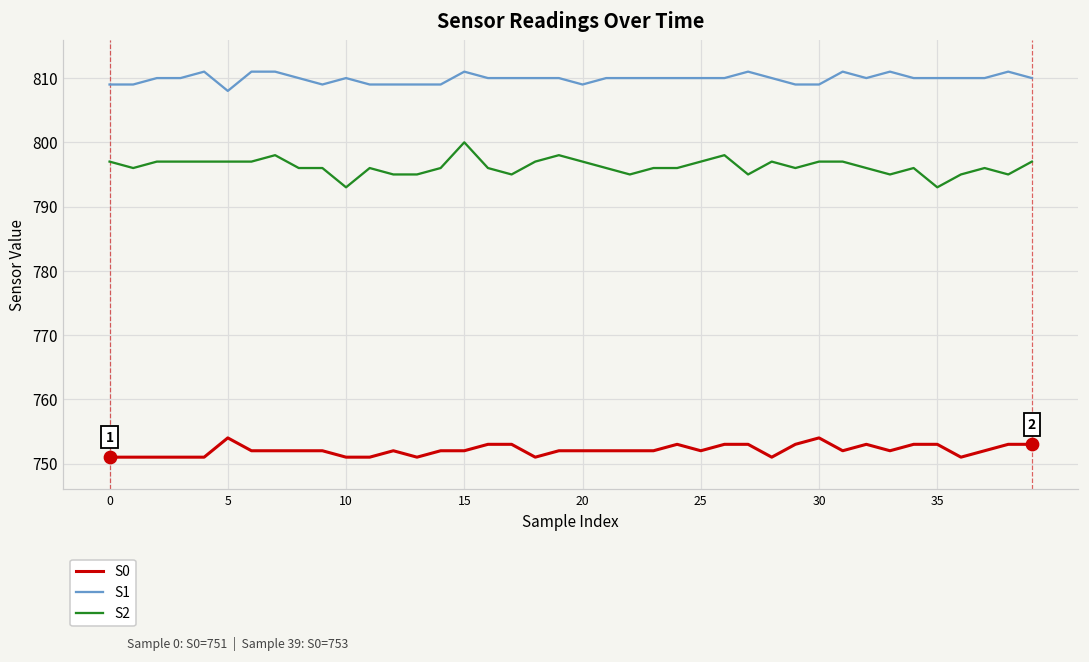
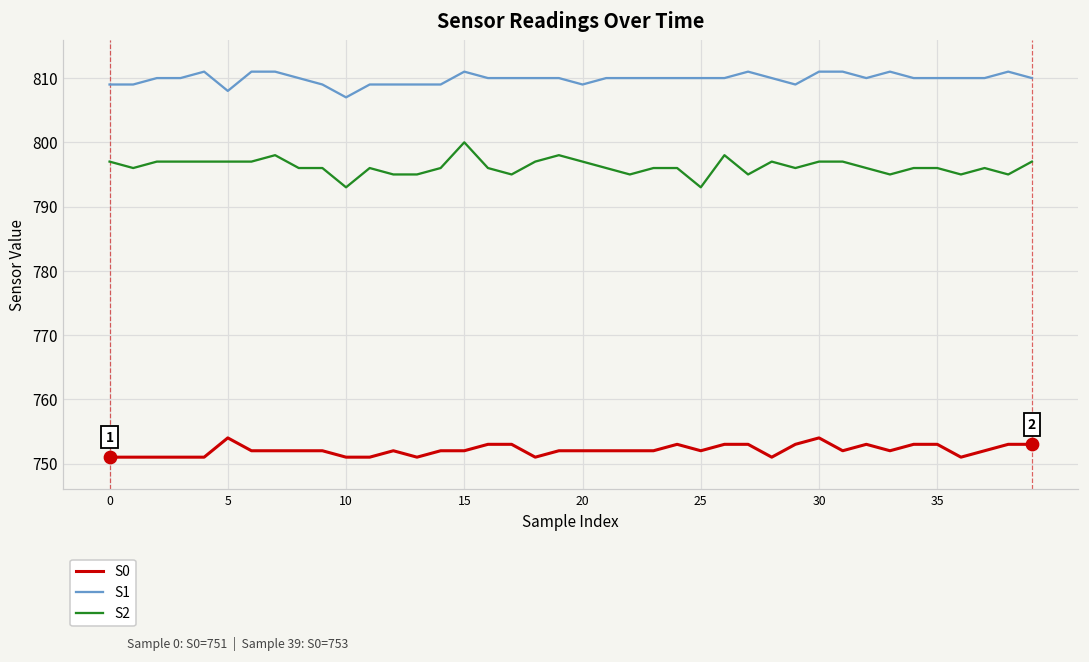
  {
    "S1": {
      "0": 809,
      "5": 808,
-     "10": 810,
+     "10": 807,
      "15": 811,
      "20": 809,
      "25": 810,
-     "30": 809,
+     "30": 811,
      "35": 810
    },
    "S2": {
      "0": 797,
      "5": 797,
      "10": 793,
      "15": 800,
      "20": 797,
-     "25": 797,
+     "25": 793,
      "30": 797,
-     "35": 793
+     "35": 796
    }
  }
